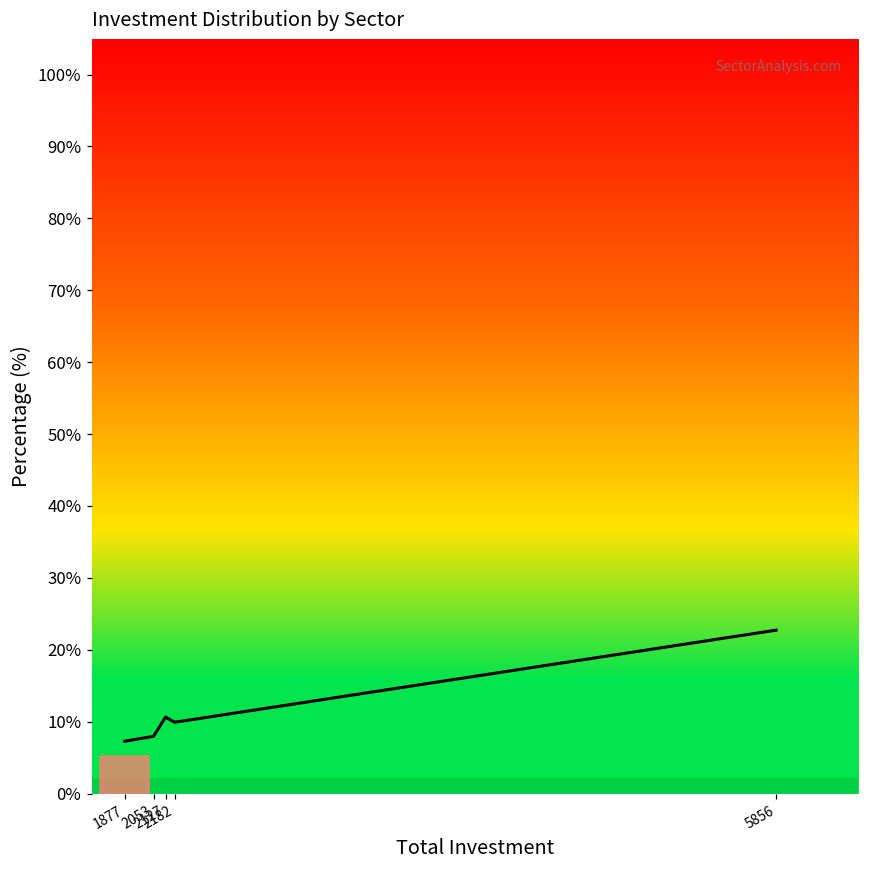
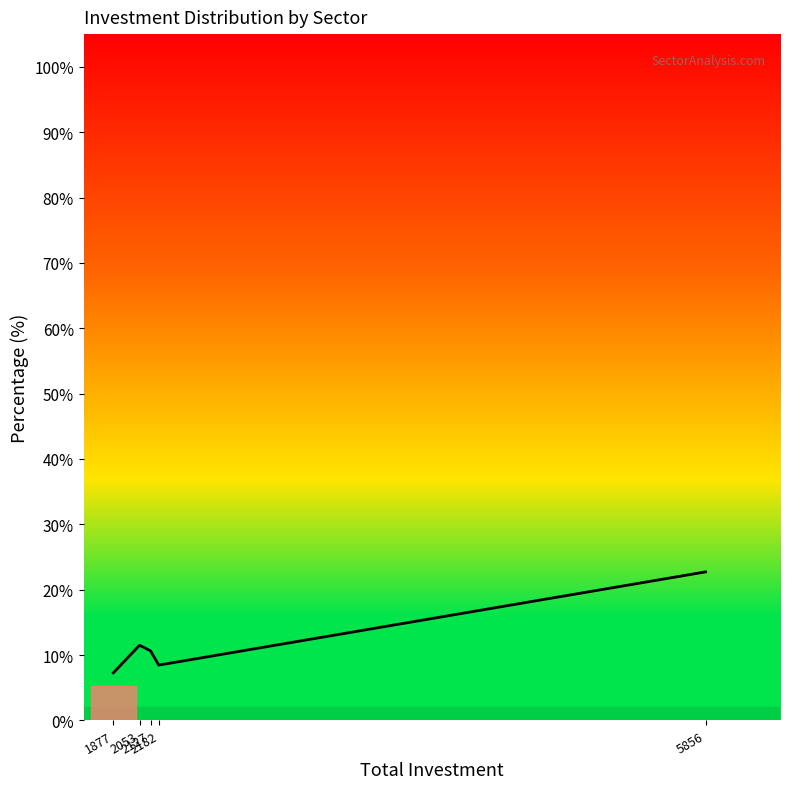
  {
    "1877": "7%",
-   "2053": "8%",
+   "2053": "12%",
    "2127": "11%",
-   "2182": "10%",
+   "2182": "8%",
    "5856": "23%"
  }
